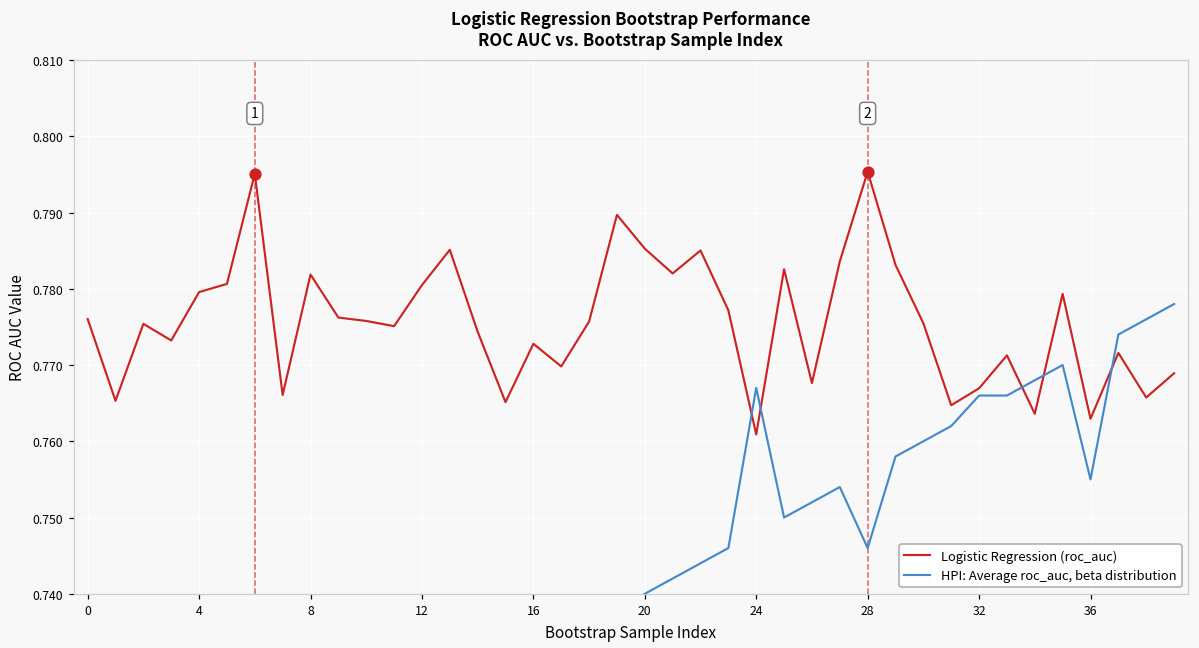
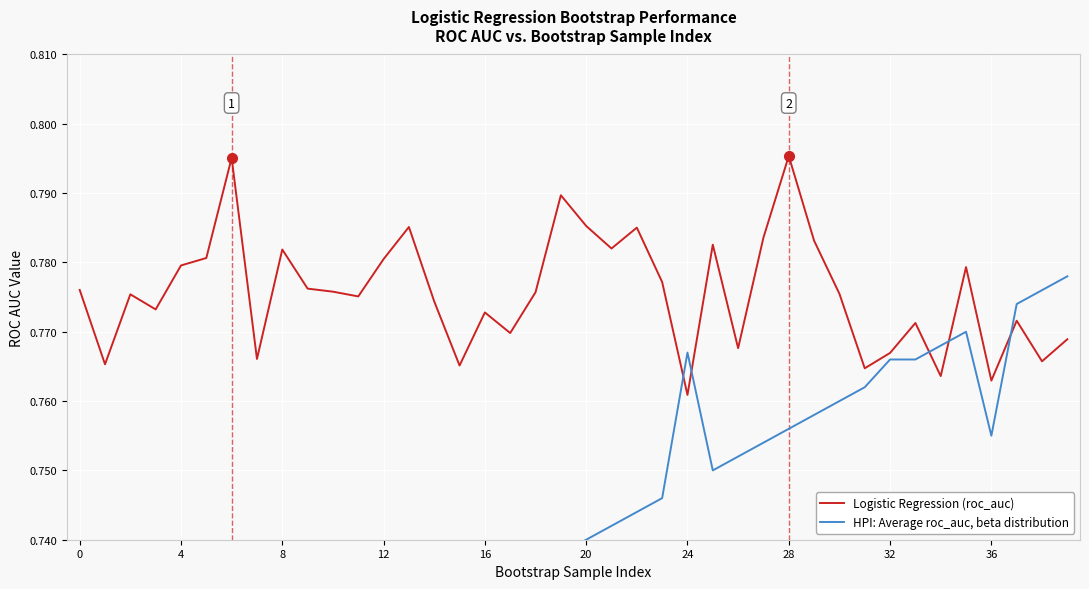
  {
    "HPI: Average roc_auc, beta distribution": {
      "20": 0.740,
      "24": 0.767,
-     "28": 0.746,
+     "28": 0.756,
      "32": 0.766,
      "36": 0.755
    }
  }
